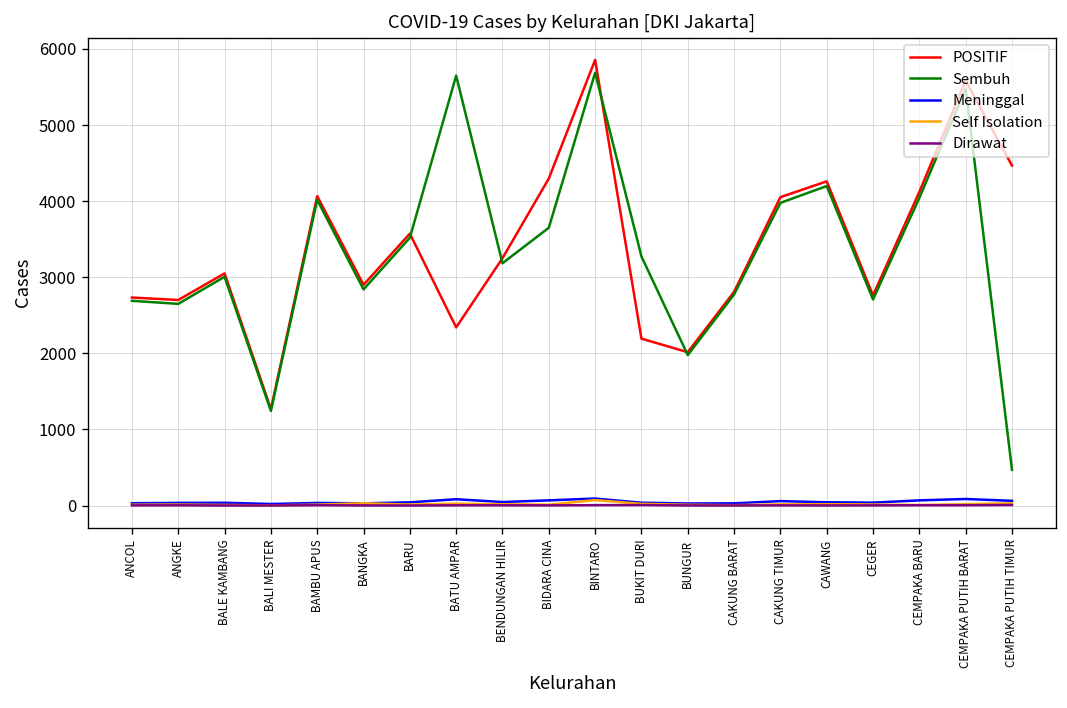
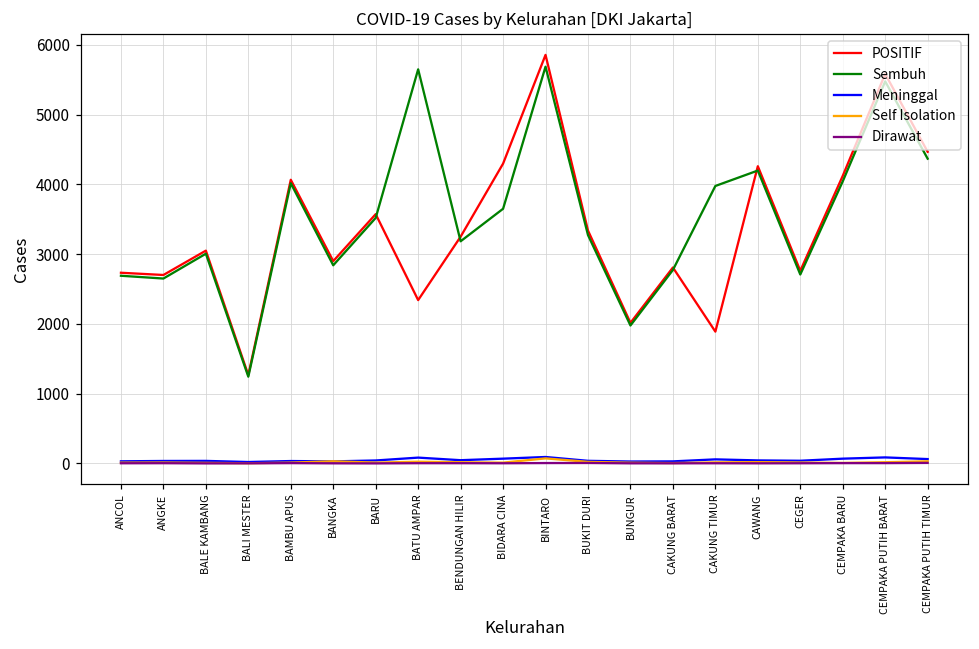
  {
    "POSITIF": {
      "ANCOL": 2700,
      "ANGKE": 2700,
      "BALE KAMBANG": 3100,
      "BAMBU APUS": 4100,
      "BANGKA": 2900,
      "BARU": 3600,
      "BATU AMPAR": 2300,
      "BENDUNGAN HILIR": 3300,
      "BIDARA CINA": 4300,
      "BINTARO": 5900,
-     "BUKIT DURI": 2200,
-     "CAKUNG TIMUR": 4100,
+     "BUKIT DURI": 3300,
+     "CAKUNG TIMUR": 1900,
      "CAWANG": 4300,
      "CEGER": 2800,
      "CEMPAKA BARU": 4100,
      "CEMPAKA PUTIH TIMUR": 4500
    },
    "Sembuh": {
      "ANCOL": 2700,
      "ANGKE": 2700,
      "BALE KAMBANG": 3000,
      "BAMBU APUS": 4000,
      "BANGKA": 2800,
      "BARU": 3500,
      "BATU AMPAR": 5600,
      "BENDUNGAN HILIR": 3200,
      "BIDARA CINA": 3700,
      "BINTARO": 5700,
      "BUKIT DURI": 3300,
      "CAKUNG TIMUR": 4000,
      "CAWANG": 4200,
      "CEGER": 2700,
      "CEMPAKA BARU": 4000,
-     "CEMPAKA PUTIH TIMUR": 500
+     "CEMPAKA PUTIH TIMUR": 4400
    },
    "Meninggal": {
      "BATU AMPAR": 100,
      "BIDARA CINA": 100,
      "CAKUNG TIMUR": 100,
      "CEMPAKA BARU": 100,
      "CEMPAKA PUTIH BARAT": 100
    },
    "Dirawat": {
      "BINTARO": 0
    }
  }
